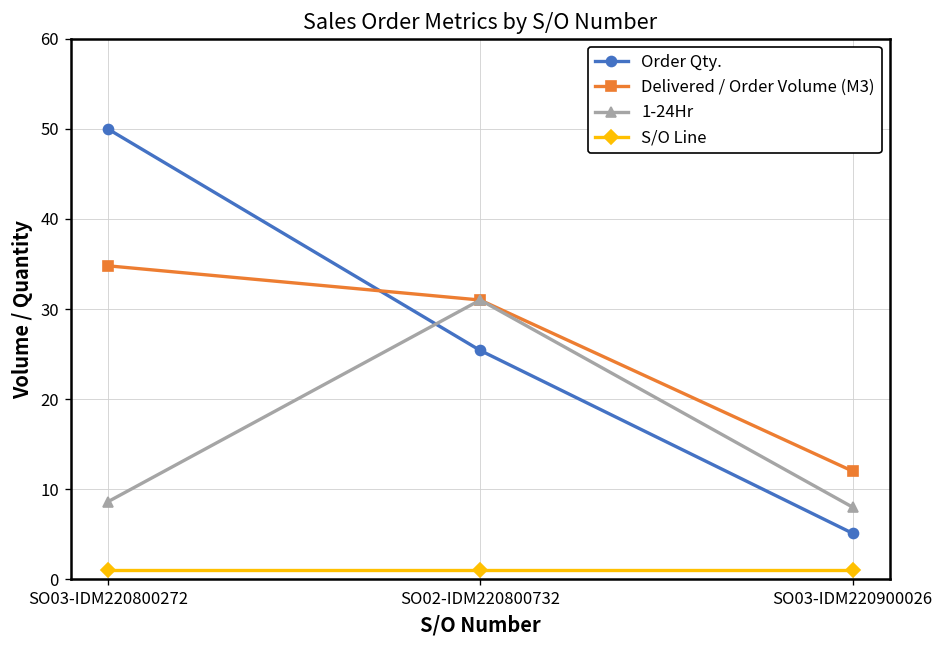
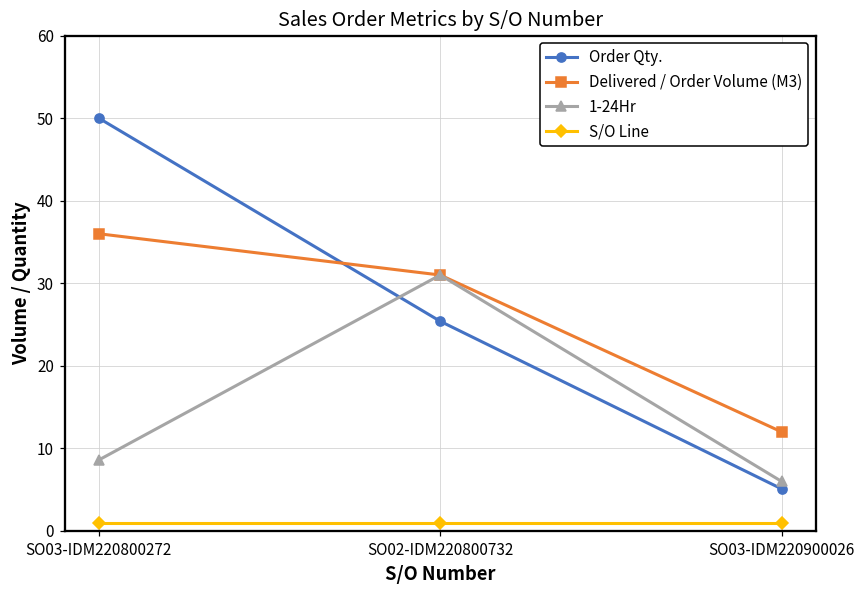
  {
    "Order Qty.": {
      "SO03-IDM220800272": 50,
      "SO02-IDM220800732": 25,
      "SO03-IDM220900026": 5
    },
    "Delivered / Order Volume (M3)": {
-     "SO03-IDM220800272": 35,
+     "SO03-IDM220800272": 36,
      "SO03-IDM220900026": 12
    },
    "1-24Hr": {
      "SO03-IDM220800272": 9,
-     "SO03-IDM220900026": 8
+     "SO03-IDM220900026": 6
    },
    "S/O Line": {
      "SO03-IDM220800272": 1,
      "SO02-IDM220800732": 1,
      "SO03-IDM220900026": 1
    }
  }
